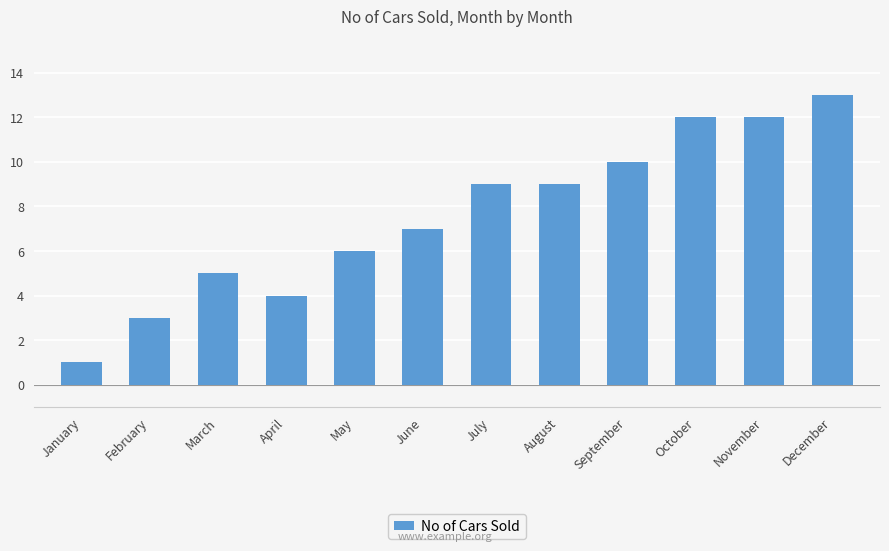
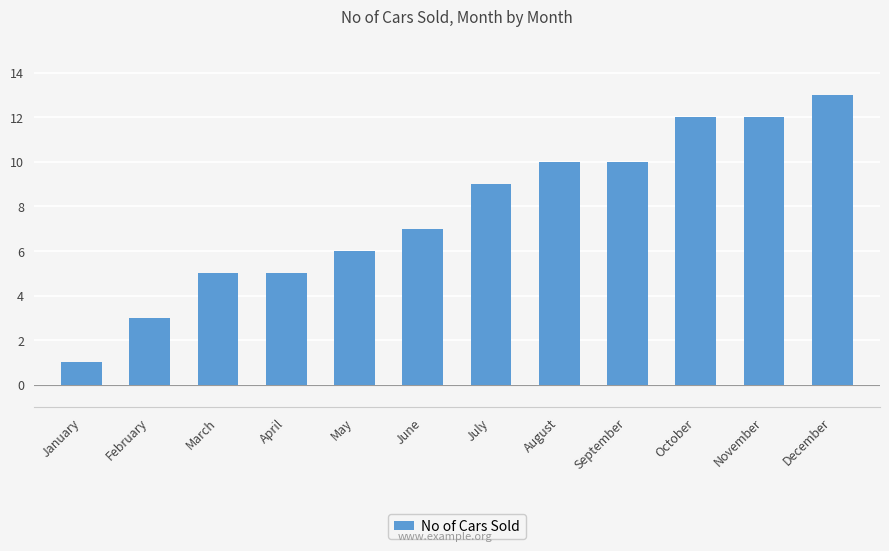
  {
    "January": 1,
    "February": 3,
    "March": 5,
-   "April": 4,
+   "April": 5,
    "May": 6,
    "June": 7,
    "July": 9,
-   "August": 9,
+   "August": 10,
    "September": 10,
    "October": 12,
    "November": 12,
    "December": 13
  }
